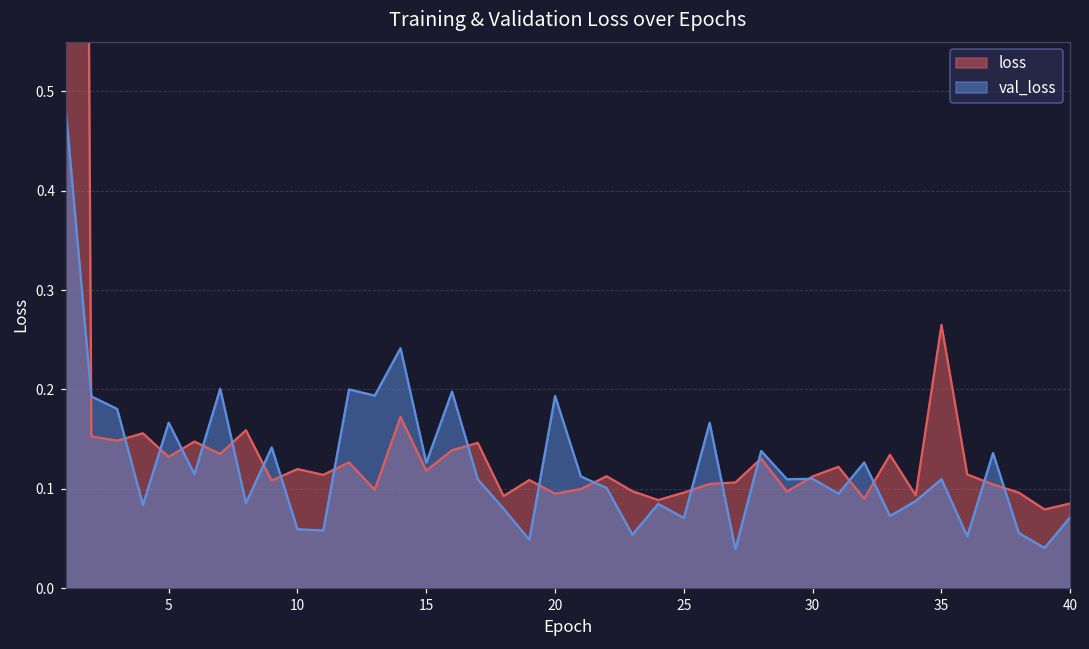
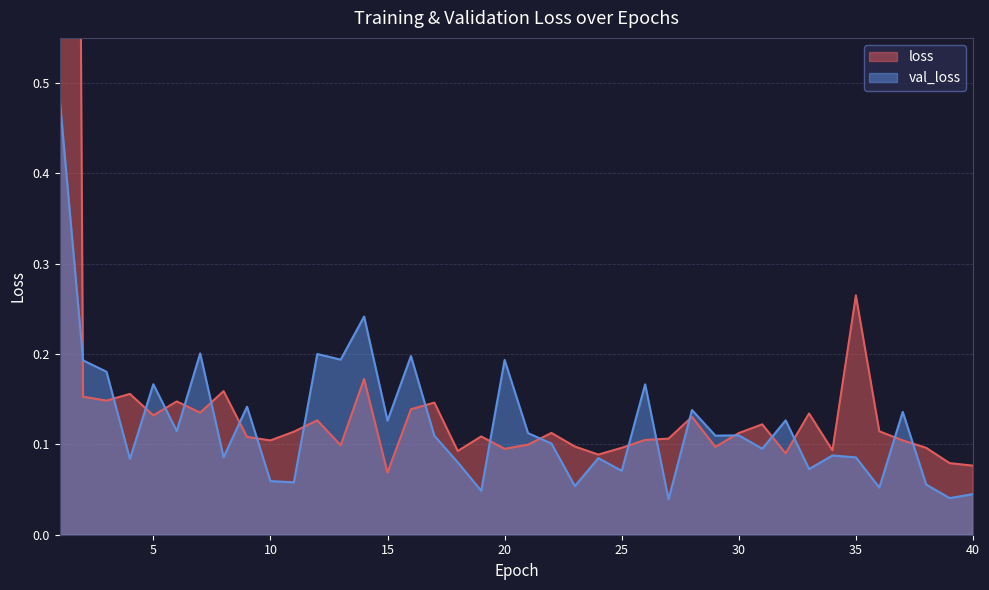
  {
    "loss": {
      "5": 0.13,
-     "10": 0.12,
-     "15": 0.12,
+     "10": 0.10,
+     "15": 0.07,
      "20": 0.10,
      "25": 0.10,
      "35": 0.26,
-     "40": 0.09
+     "40": 0.08
    },
    "val_loss": {
      "5": 0.17,
      "10": 0.06,
      "15": 0.13,
      "20": 0.19,
      "25": 0.07,
-     "35": 0.11,
-     "40": 0.07
+     "35": 0.09,
+     "40": 0.04
    }
  }
